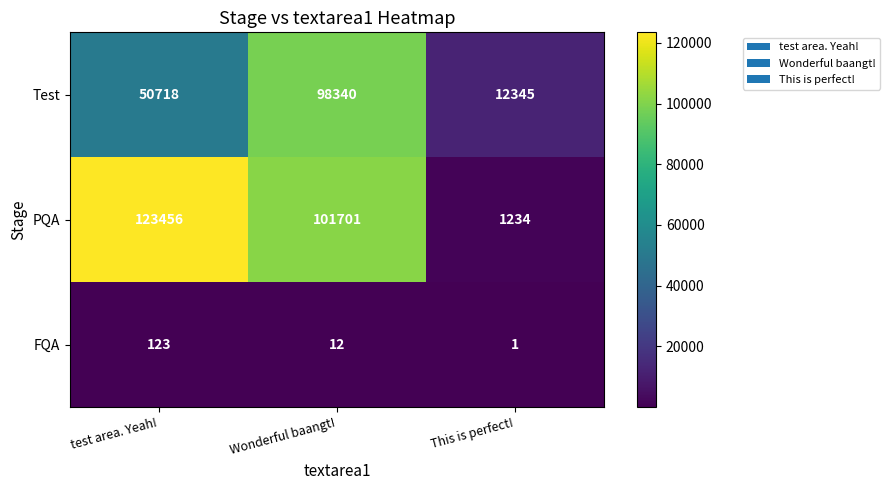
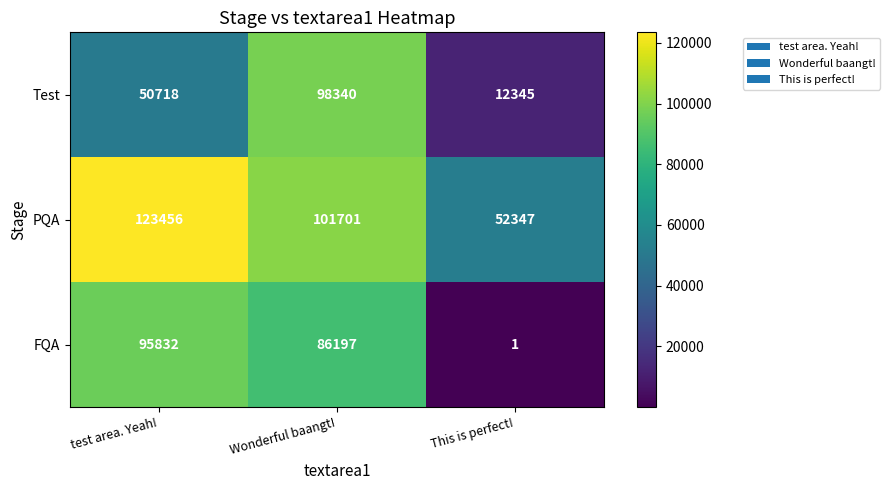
  {
    "Test": {
      "test area. Yeah!": 50718,
      "Wonderful baangt!": 98340,
      "This is perfect!": 12345
    },
    "PQA": {
      "test area. Yeah!": 123456,
      "Wonderful baangt!": 101701,
-     "This is perfect!": 1234
+     "This is perfect!": 52347
    },
    "FQA": {
-     "test area. Yeah!": 123,
-     "Wonderful baangt!": 12,
+     "test area. Yeah!": 95832,
+     "Wonderful baangt!": 86197,
      "This is perfect!": 1
    }
  }
